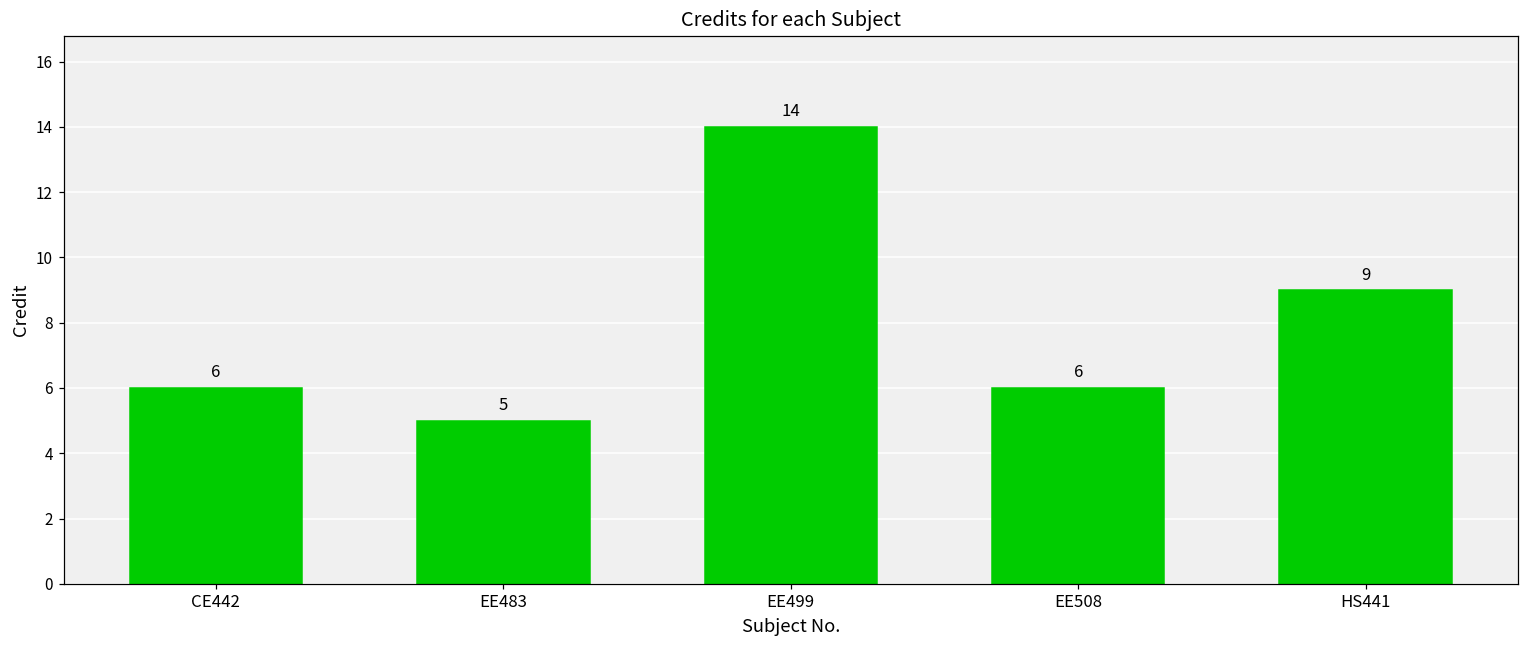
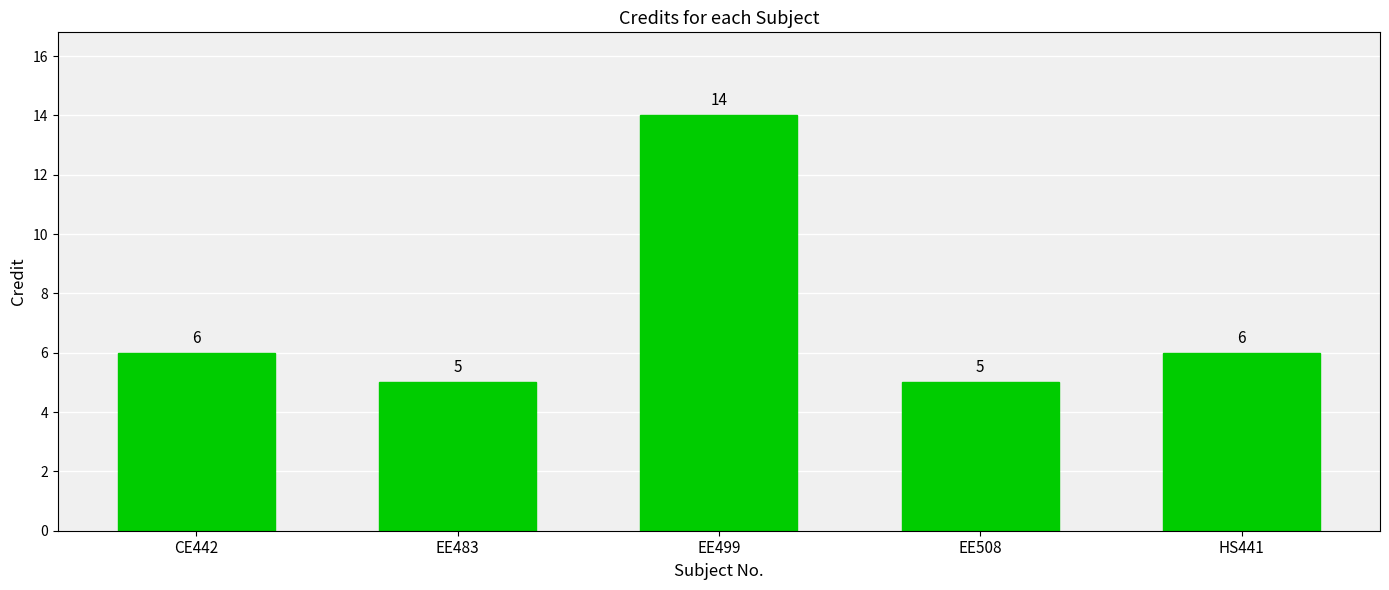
  {
    "CE442": 6,
    "EE483": 5,
    "EE499": 14,
-   "EE508": 6,
-   "HS441": 9
+   "EE508": 5,
+   "HS441": 6
  }
